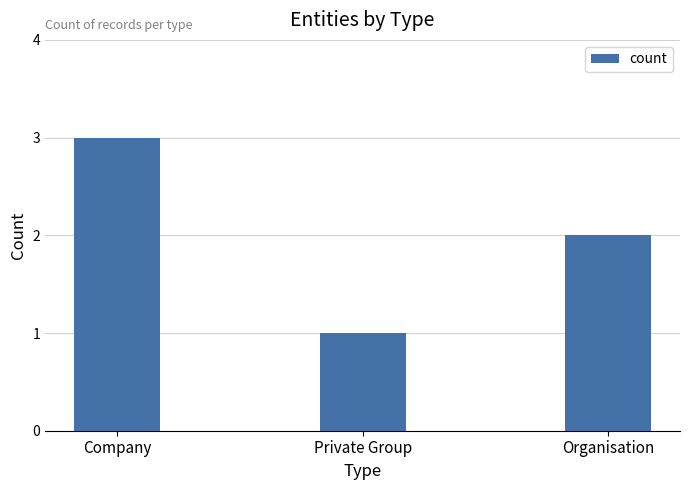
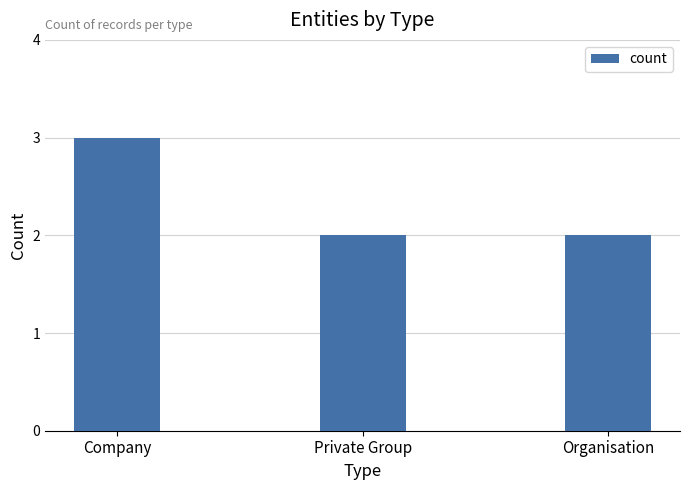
  {
    "Company": 3,
-   "Private Group": 1,
+   "Private Group": 2,
    "Organisation": 2
  }
